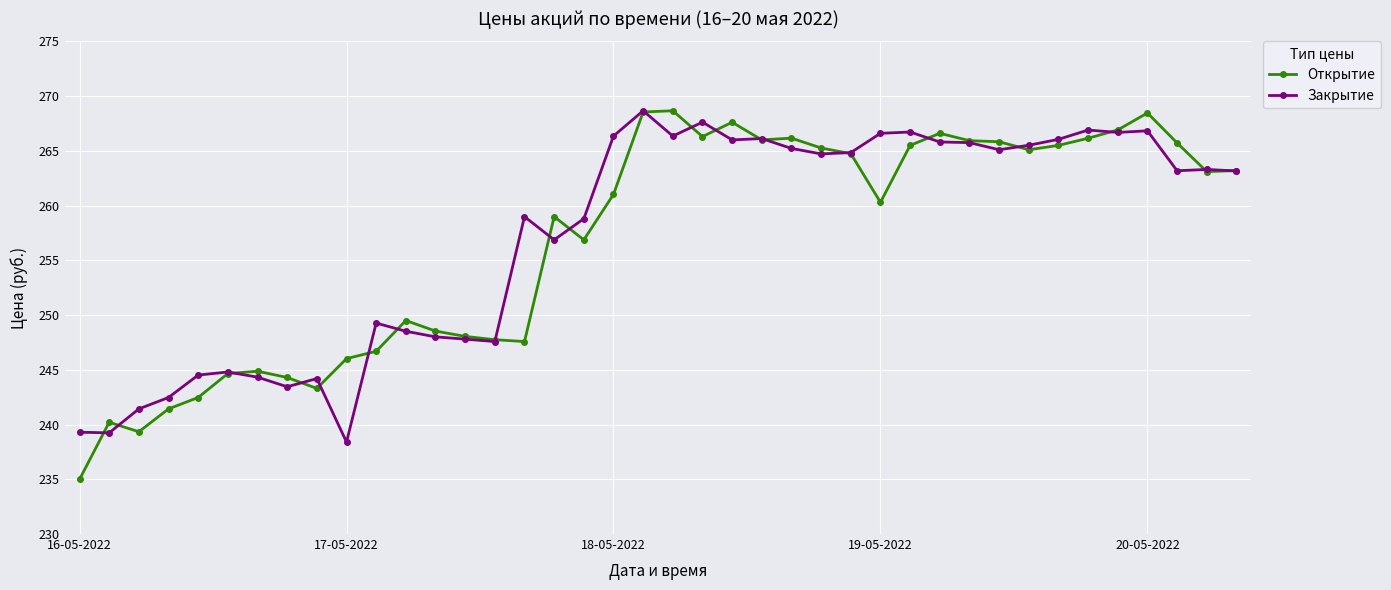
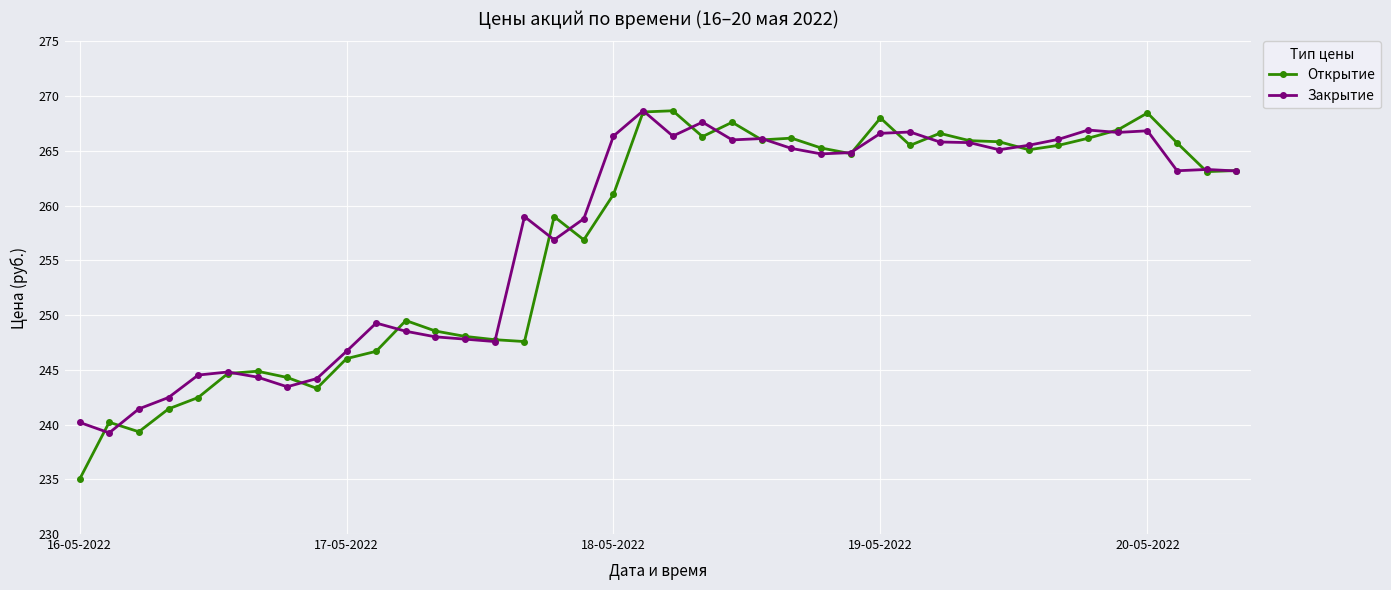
  {
    "Открытие": {
      "16-05-2022": 235.0,
      "17-05-2022": 246.0,
      "18-05-2022": 261.0,
-     "19-05-2022": 260.3,
+     "19-05-2022": 268.0,
      "20-05-2022": 268.5
    },
    "Закрытие": {
-     "16-05-2022": 239.3,
-     "17-05-2022": 238.4,
+     "16-05-2022": 240.2,
+     "17-05-2022": 246.7,
      "18-05-2022": 266.4,
      "19-05-2022": 266.6,
      "20-05-2022": 266.8
    }
  }
